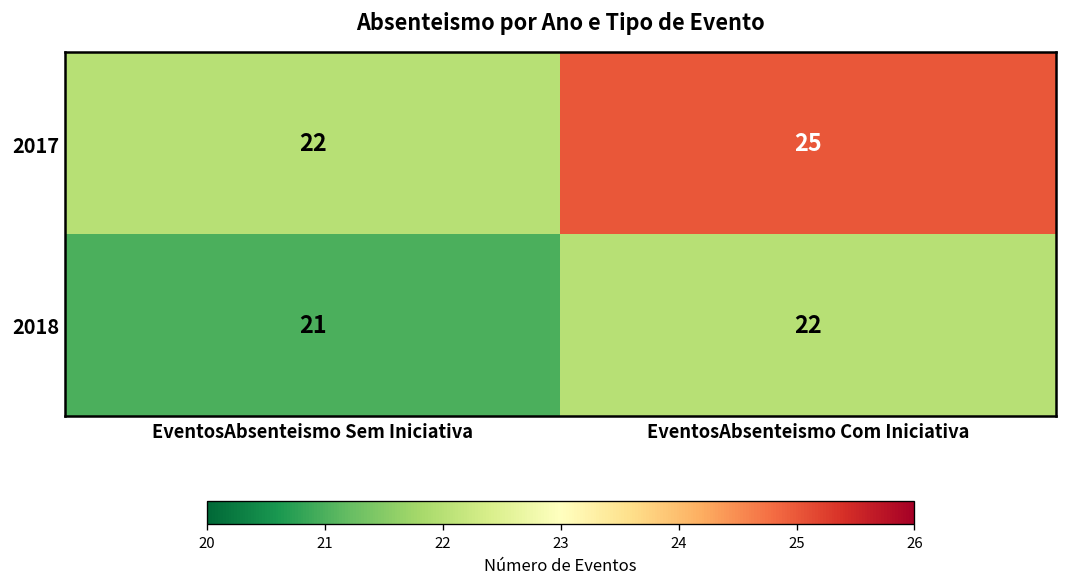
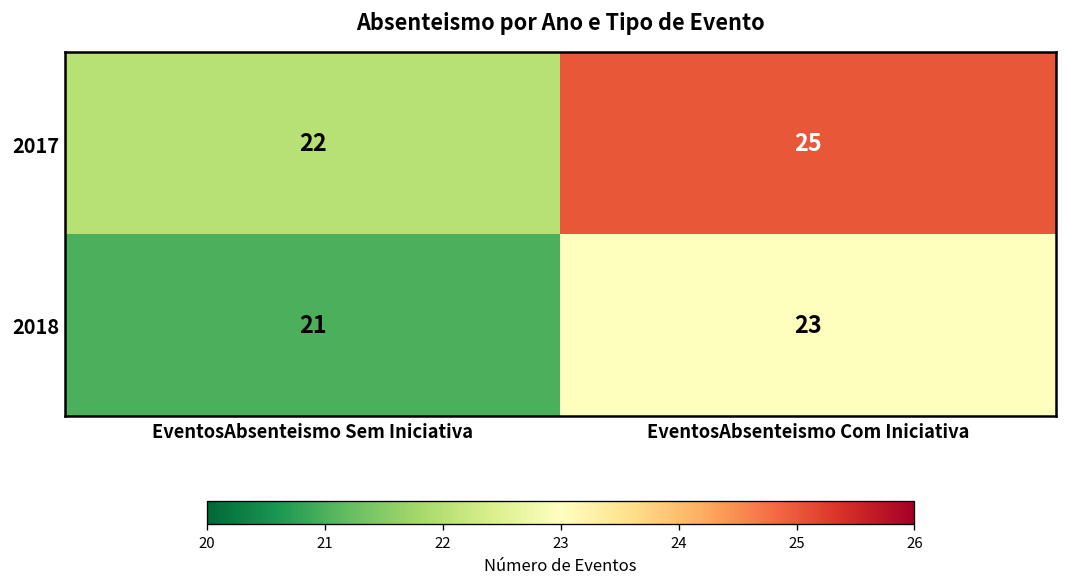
  {
    "2017": {
      "EventosAbsenteismo Sem Iniciativa": 22,
      "EventosAbsenteismo Com Iniciativa": 25
    },
    "2018": {
      "EventosAbsenteismo Sem Iniciativa": 21,
-     "EventosAbsenteismo Com Iniciativa": 22
+     "EventosAbsenteismo Com Iniciativa": 23
    }
  }
